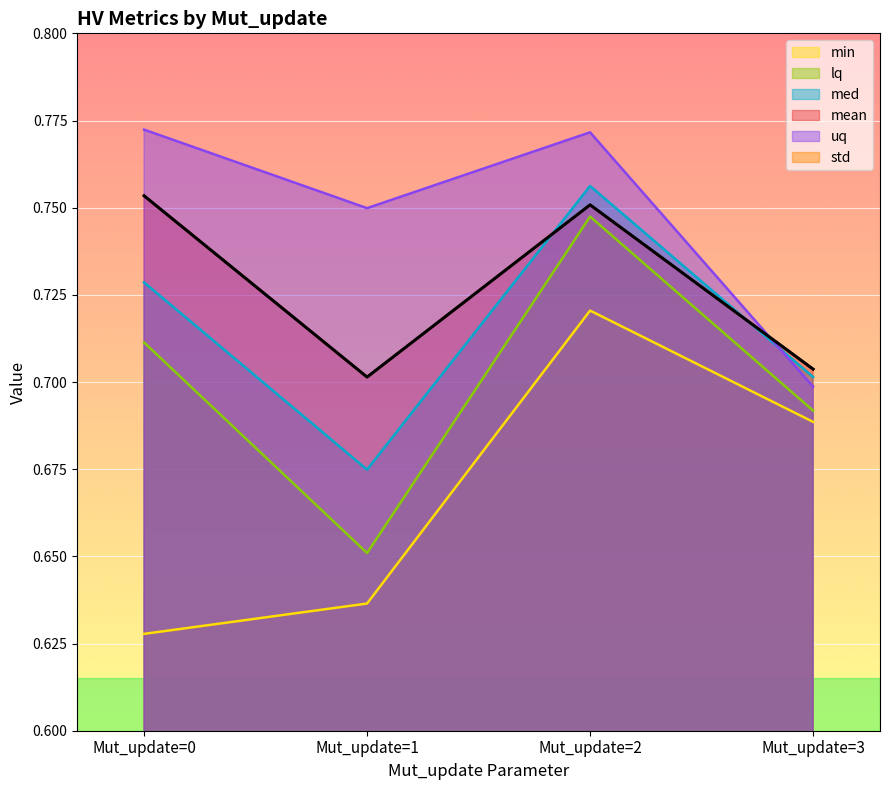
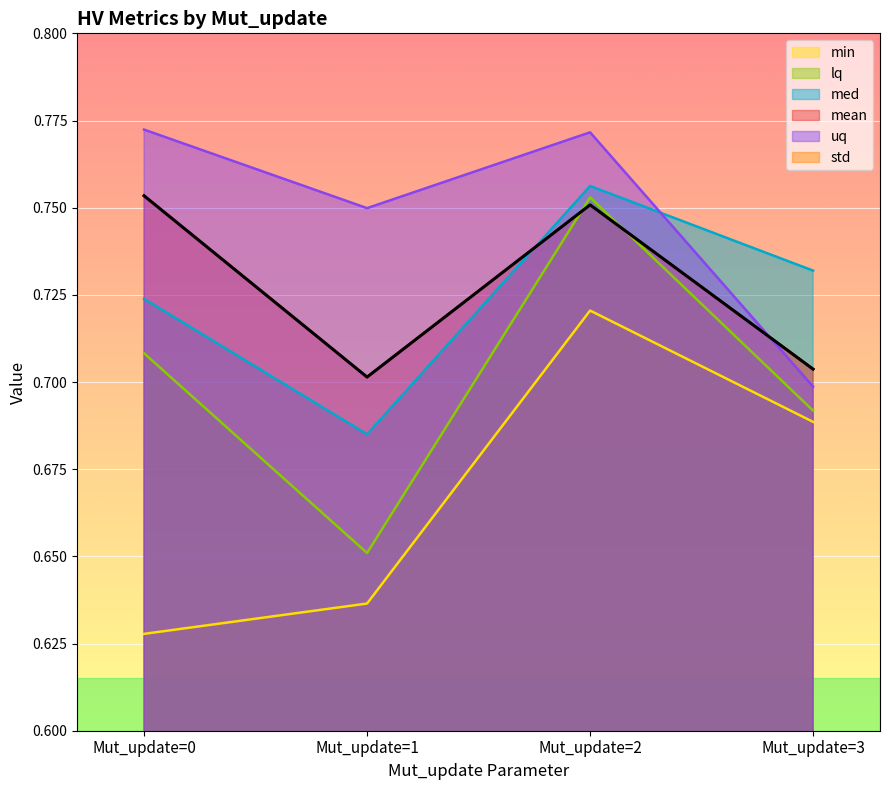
  {
    "lq": {
-     "Mut_update=0": 0.711,
+     "Mut_update=0": 0.708,
      "Mut_update=1": 0.651,
-     "Mut_update=2": 0.747,
+     "Mut_update=2": 0.753,
      "Mut_update=3": 0.692
    },
    "med": {
-     "Mut_update=0": 0.729,
-     "Mut_update=1": 0.675,
+     "Mut_update=0": 0.724,
+     "Mut_update=1": 0.685,
      "Mut_update=2": 0.756,
-     "Mut_update=3": 0.701
+     "Mut_update=3": 0.732
    },
    "mean": {
      "Mut_update=0": 0.753,
      "Mut_update=1": 0.701,
      "Mut_update=2": 0.751,
      "Mut_update=3": 0.704
    },
    "uq": {
      "Mut_update=0": 0.772,
      "Mut_update=1": 0.750,
      "Mut_update=2": 0.772,
      "Mut_update=3": 0.699
    }
  }
